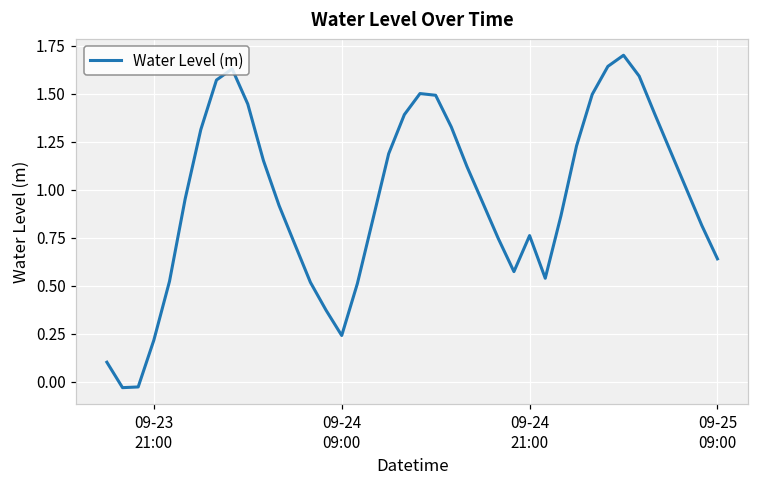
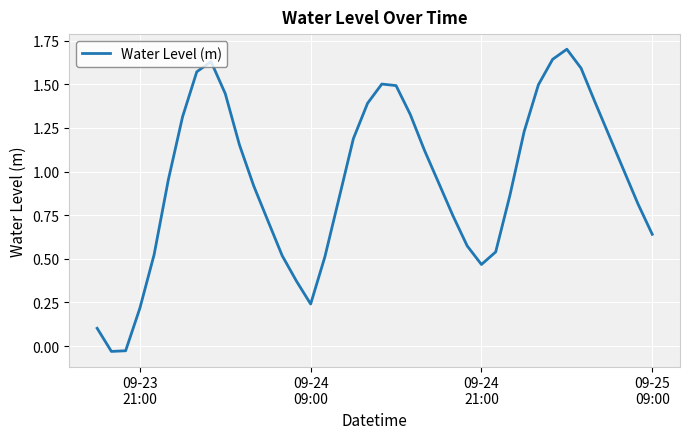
  {
    "09-23 21:00": 0.22,
    "09-24 09:00": 0.24,
-   "09-24 21:00": 0.76,
+   "09-24 21:00": 0.47,
    "09-25 09:00": 0.64
  }
